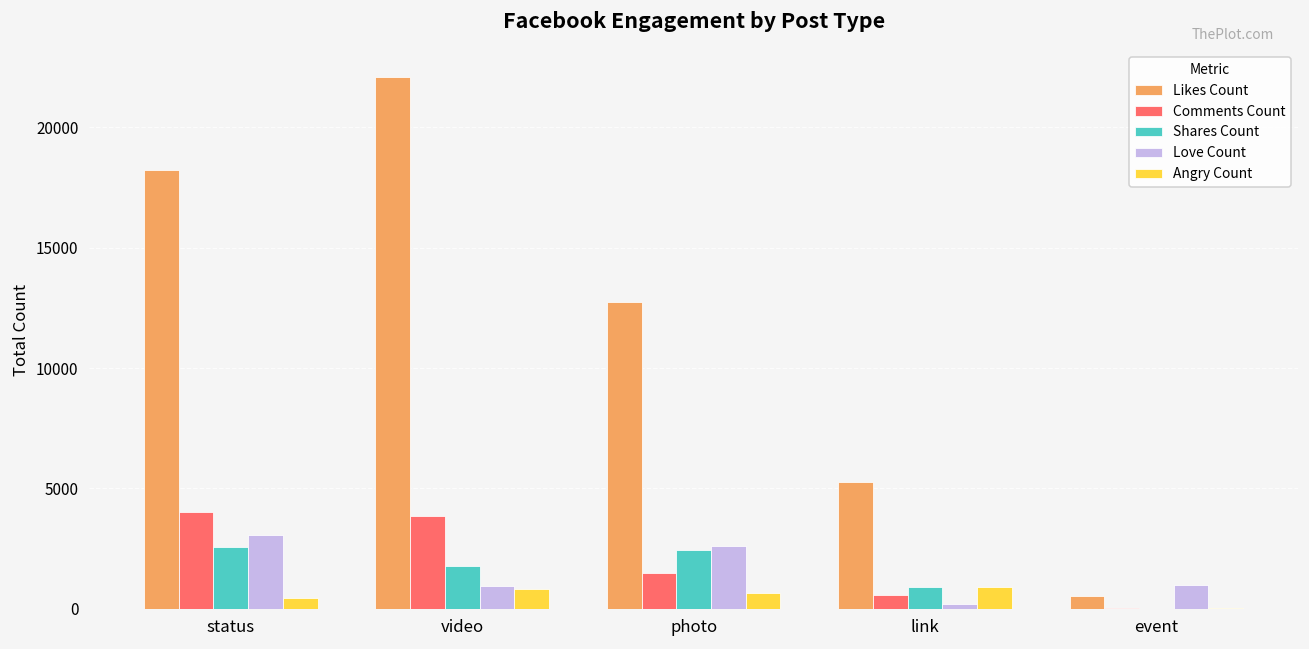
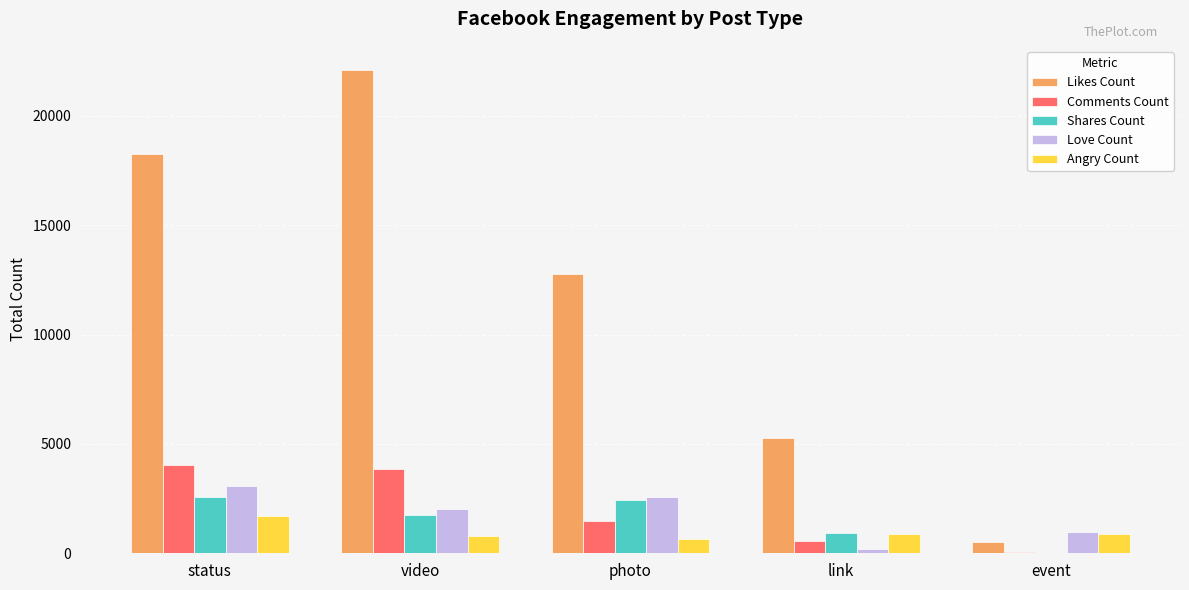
  {
    "Shares Count": {
      "status": 2600,
      "video": 1800,
      "photo": 2500,
      "link": 900,
      "event": 0
    },
    "Love Count": {
      "status": 3100,
-     "video": 900,
+     "video": 2000,
      "photo": 2600,
      "link": 200,
      "event": 1000
    },
    "Angry Count": {
-     "status": 400,
+     "status": 1700,
      "video": 800,
      "photo": 600,
      "link": 900,
-     "event": 0
+     "event": 900
    }
  }
